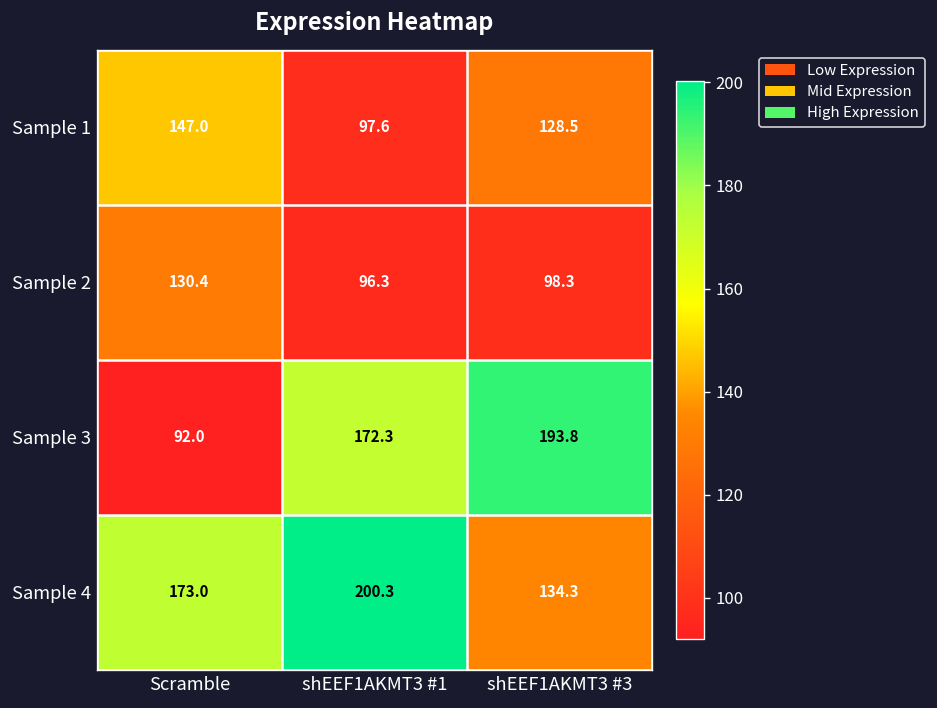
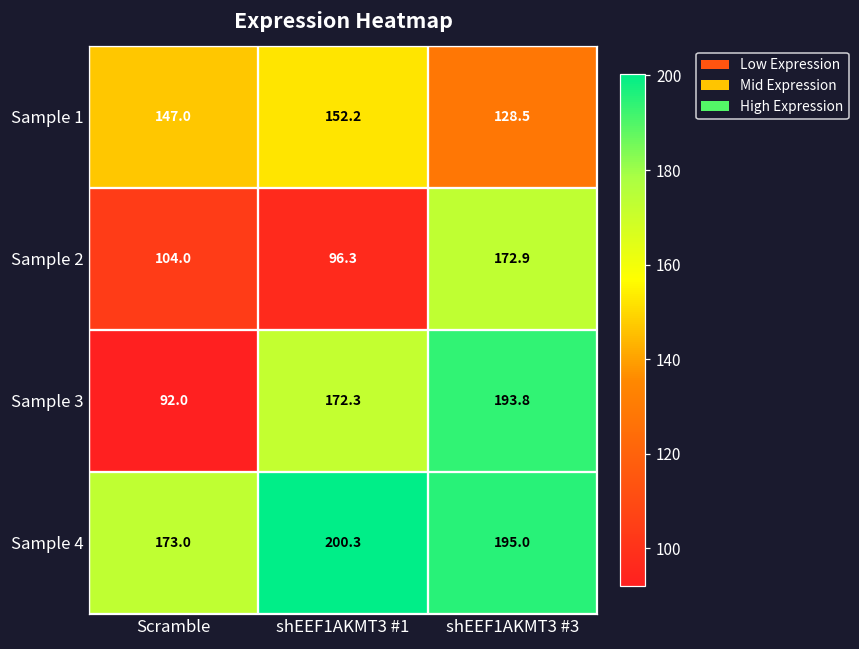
  {
    "Sample 1": {
      "Scramble": 147.0,
-     "shEEF1AKMT3 #1": 97.6,
+     "shEEF1AKMT3 #1": 152.2,
      "shEEF1AKMT3 #3": 128.5
    },
    "Sample 2": {
-     "Scramble": 130.4,
+     "Scramble": 104.0,
      "shEEF1AKMT3 #1": 96.3,
-     "shEEF1AKMT3 #3": 98.3
+     "shEEF1AKMT3 #3": 172.9
    },
    "Sample 3": {
      "Scramble": 92.0,
      "shEEF1AKMT3 #1": 172.3,
      "shEEF1AKMT3 #3": 193.8
    },
    "Sample 4": {
      "Scramble": 173.0,
      "shEEF1AKMT3 #1": 200.3,
-     "shEEF1AKMT3 #3": 134.3
+     "shEEF1AKMT3 #3": 195.0
    }
  }
